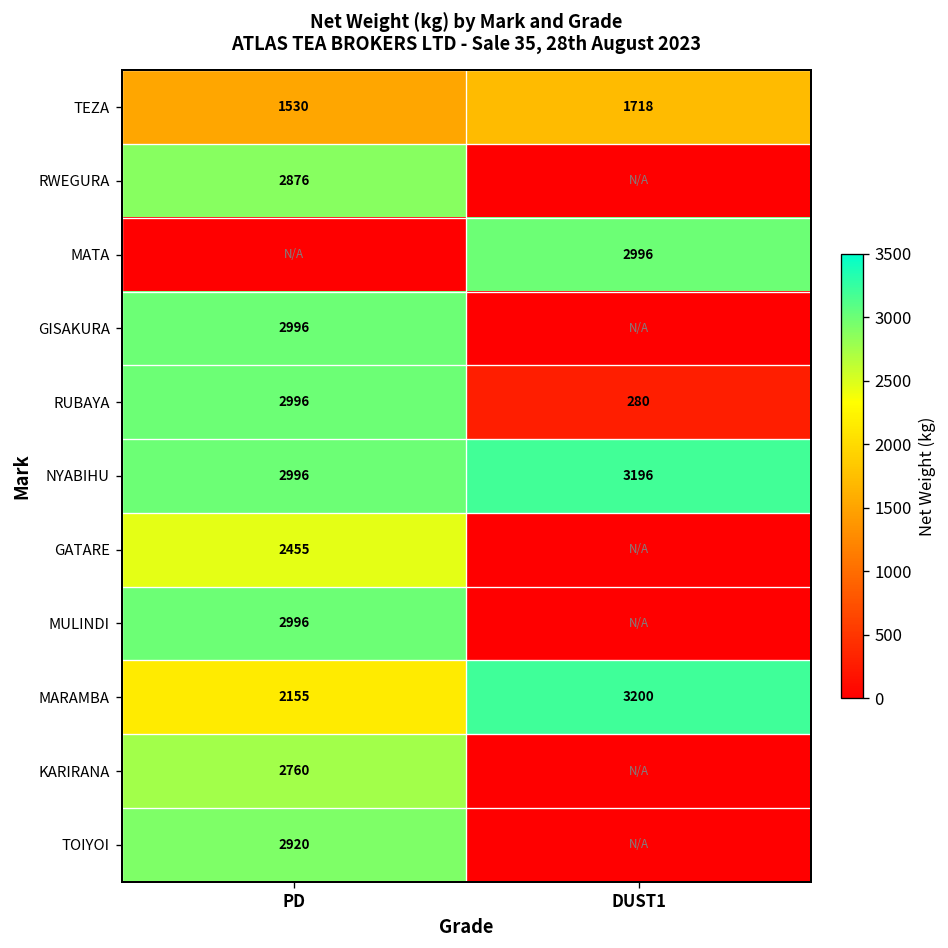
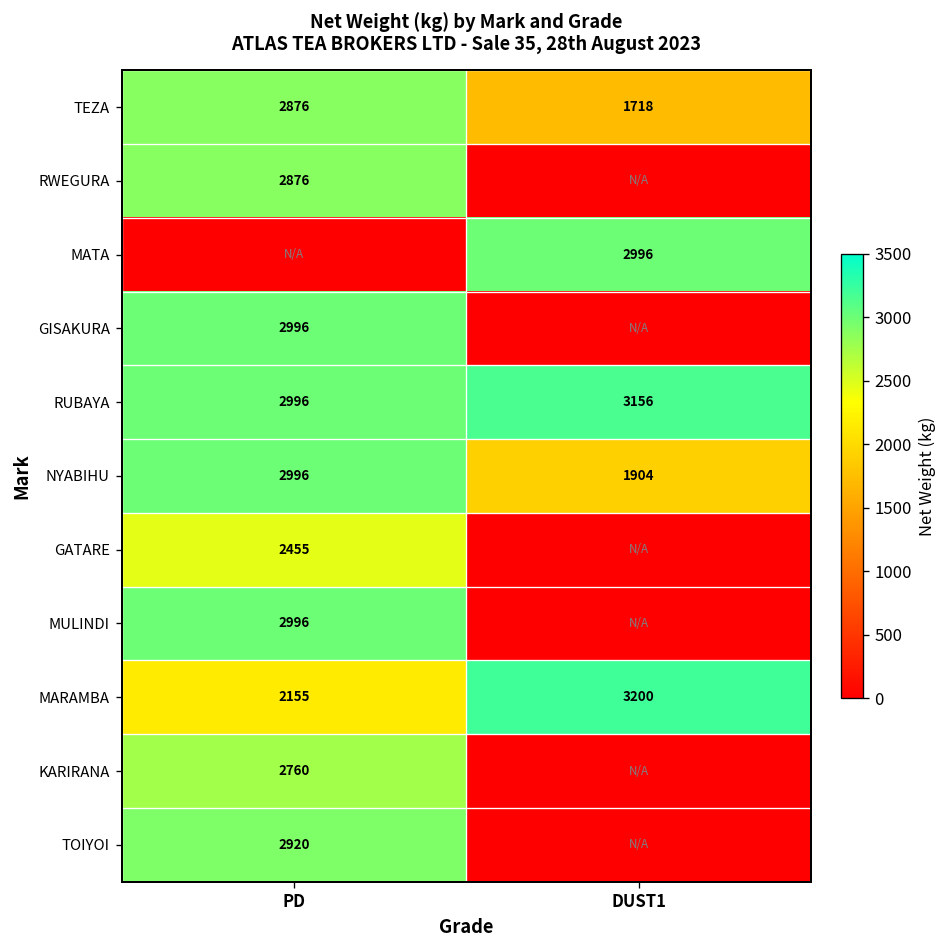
  {
    "TEZA": {
-     "PD": 1530,
+     "PD": 2876,
      "DUST1": 1718
    },
    "RWEGURA": {
      "PD": 2876
    },
    "MATA": {
      "DUST1": 2996
    },
    "GISAKURA": {
      "PD": 2996
    },
    "RUBAYA": {
      "PD": 2996,
-     "DUST1": 280
+     "DUST1": 3156
    },
    "NYABIHU": {
      "PD": 2996,
-     "DUST1": 3196
+     "DUST1": 1904
    },
    "GATARE": {
      "PD": 2455
    },
    "MULINDI": {
      "PD": 2996
    },
    "MARAMBA": {
      "PD": 2155,
      "DUST1": 3200
    },
    "KARIRANA": {
      "PD": 2760
    },
    "TOIYOI": {
      "PD": 2920
    }
  }
